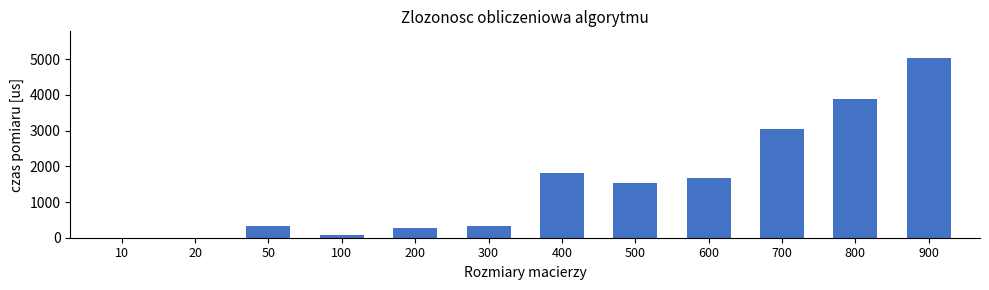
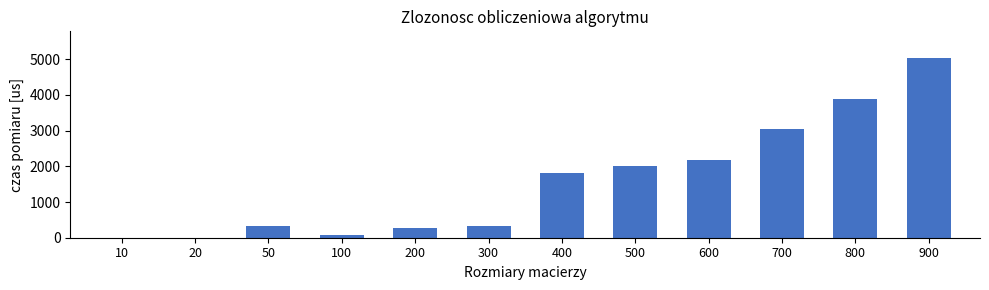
  {
    "50": 300,
    "100": 100,
    "200": 300,
    "300": 300,
    "400": 1800,
-   "500": 1500,
-   "600": 1700,
+   "500": 2000,
+   "600": 2200,
    "700": 3100,
    "800": 3900,
    "900": 5000
  }
